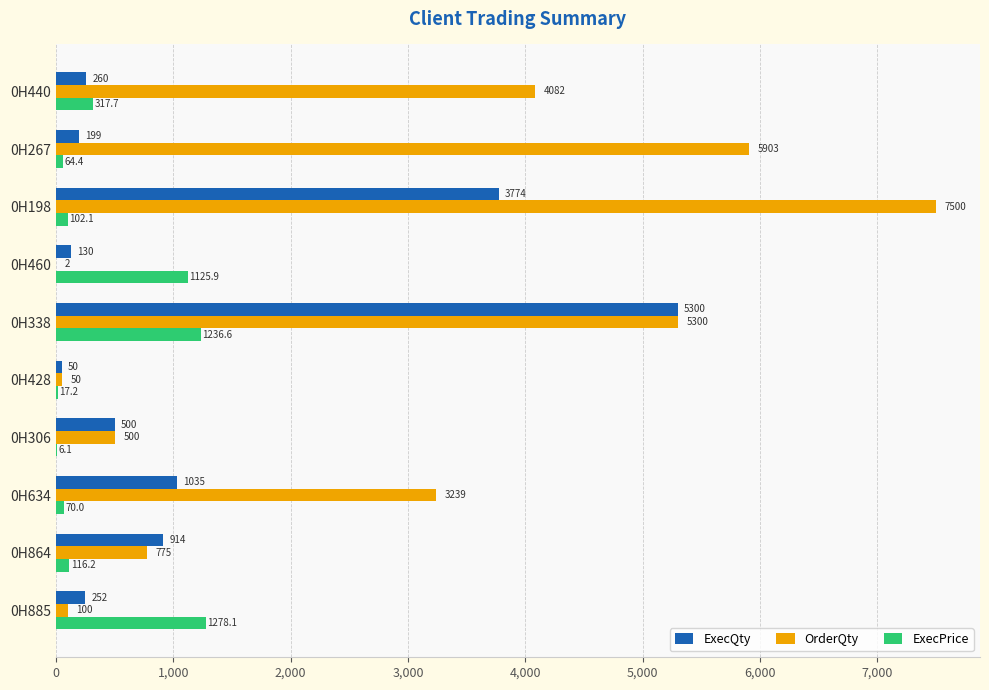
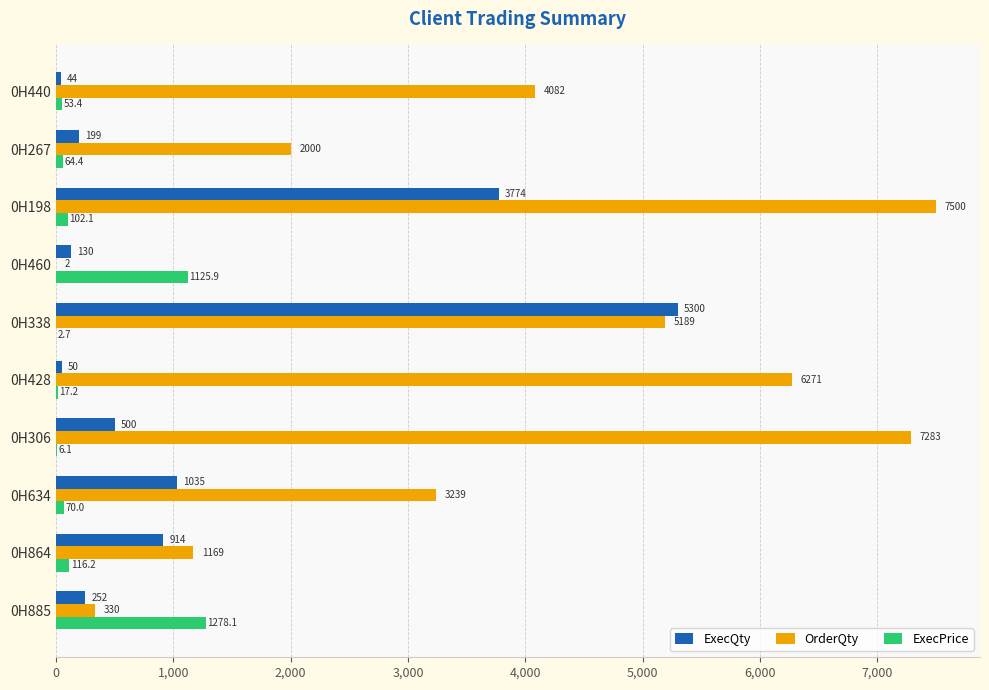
  {
    "ExecQty": {
-     "0H440": 260,
+     "0H440": 44,
      "0H267": 199,
      "0H198": 3774,
      "0H460": 130,
      "0H338": 5300,
      "0H428": 50,
      "0H306": 500,
      "0H634": 1035,
      "0H864": 914,
      "0H885": 252
    },
    "OrderQty": {
      "0H440": 4082,
-     "0H267": 5903,
+     "0H267": 2000,
      "0H198": 7500,
      "0H460": 2,
-     "0H338": 5300,
-     "0H428": 50,
-     "0H306": 500,
+     "0H338": 5189,
+     "0H428": 6271,
+     "0H306": 7283,
      "0H634": 3239,
-     "0H864": 775,
-     "0H885": 100
+     "0H864": 1169,
+     "0H885": 330
    },
    "ExecPrice": {
-     "0H440": 317.7,
+     "0H440": 53.4,
      "0H267": 64.4,
      "0H198": 102.1,
      "0H460": 1125.9,
-     "0H338": 1236.6,
+     "0H338": 2.7,
      "0H428": 17.2,
      "0H306": 6.1,
      "0H634": 70.0,
      "0H864": 116.2,
      "0H885": 1278.1
    }
  }
